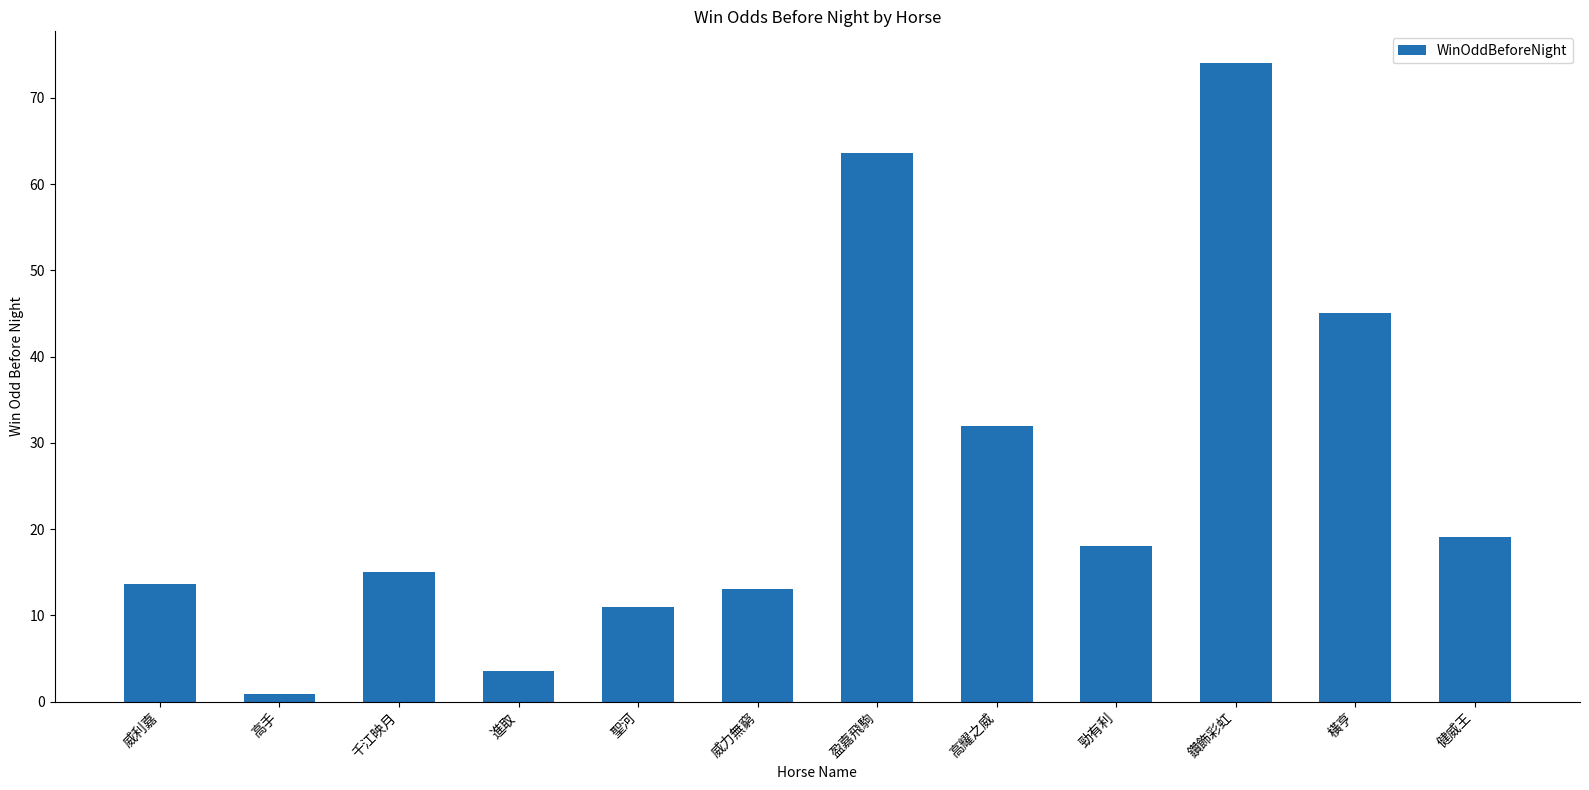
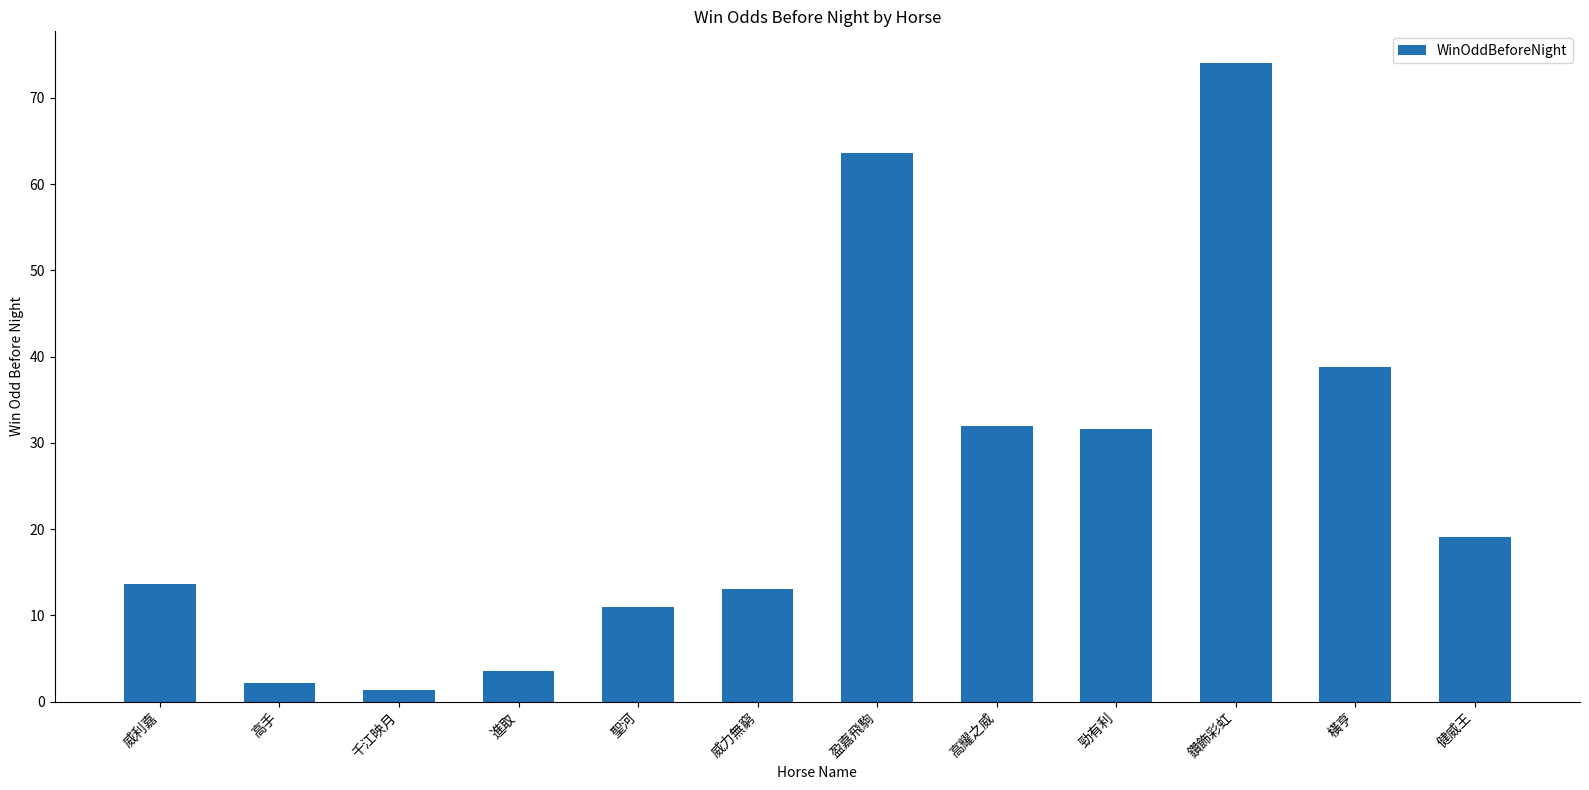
  {
    "威利嘉": 14,
-   "高手": 1,
-   "千江映月": 15,
+   "高手": 2,
+   "千江映月": 1,
    "進取": 4,
    "聖河": 11,
    "威力無窮": 13,
    "盈嘉飛駒": 64,
    "高耀之威": 32,
-   "勁有利": 18,
+   "勁有利": 32,
    "鑽飾彩虹": 74,
-   "橫亨": 45,
+   "橫亨": 39,
    "健威王": 19
  }
